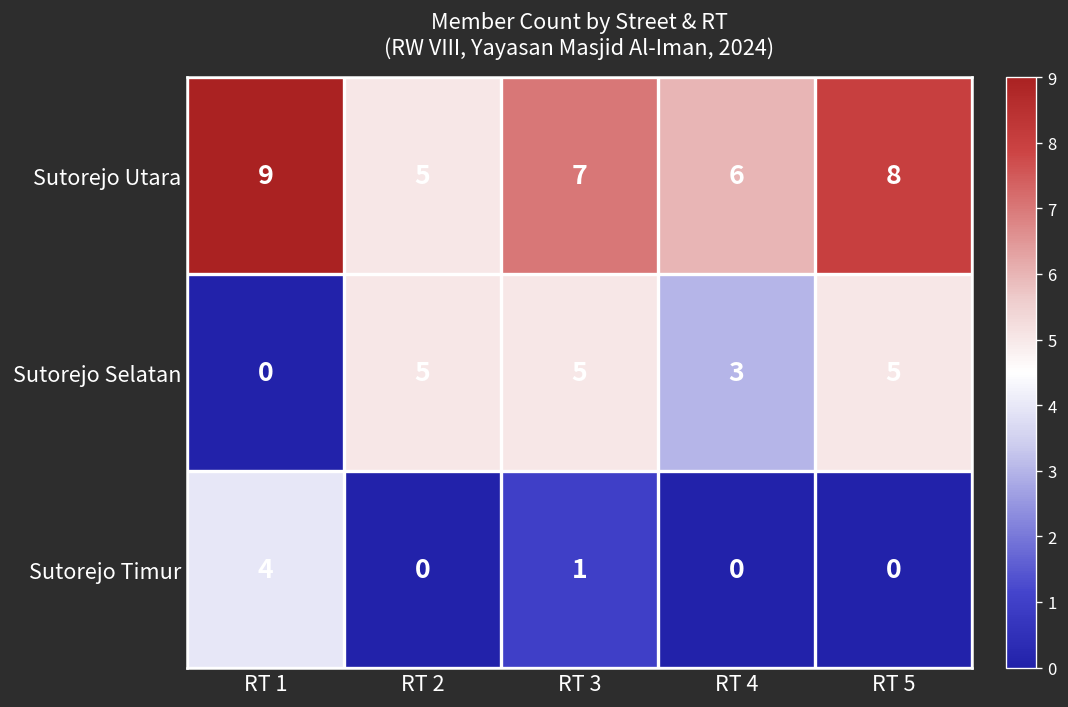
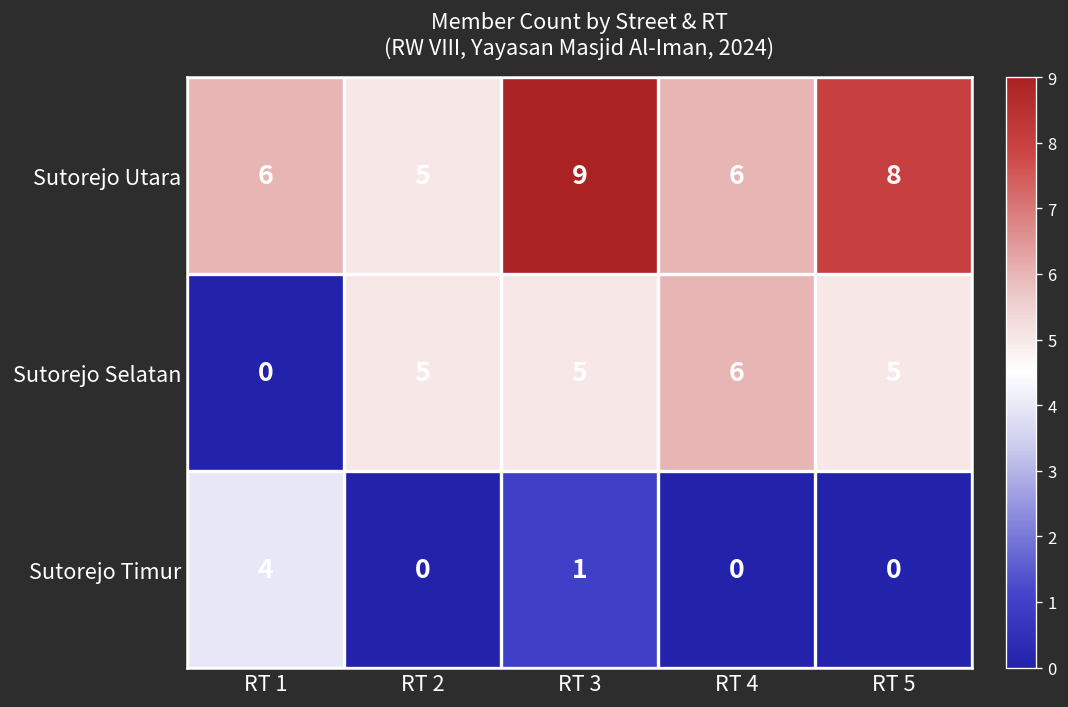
  {
    "Sutorejo Utara": {
-     "RT 1": 9,
-     "RT 3": 7,
+     "RT 1": 6,
+     "RT 3": 9,
      "RT 4": 6,
      "RT 5": 8
    },
    "Sutorejo Selatan": {
      "RT 1": 0,
-     "RT 4": 3
+     "RT 4": 6
    },
    "Sutorejo Timur": {
      "RT 2": 0,
      "RT 3": 1,
      "RT 4": 0,
      "RT 5": 0
    }
  }
